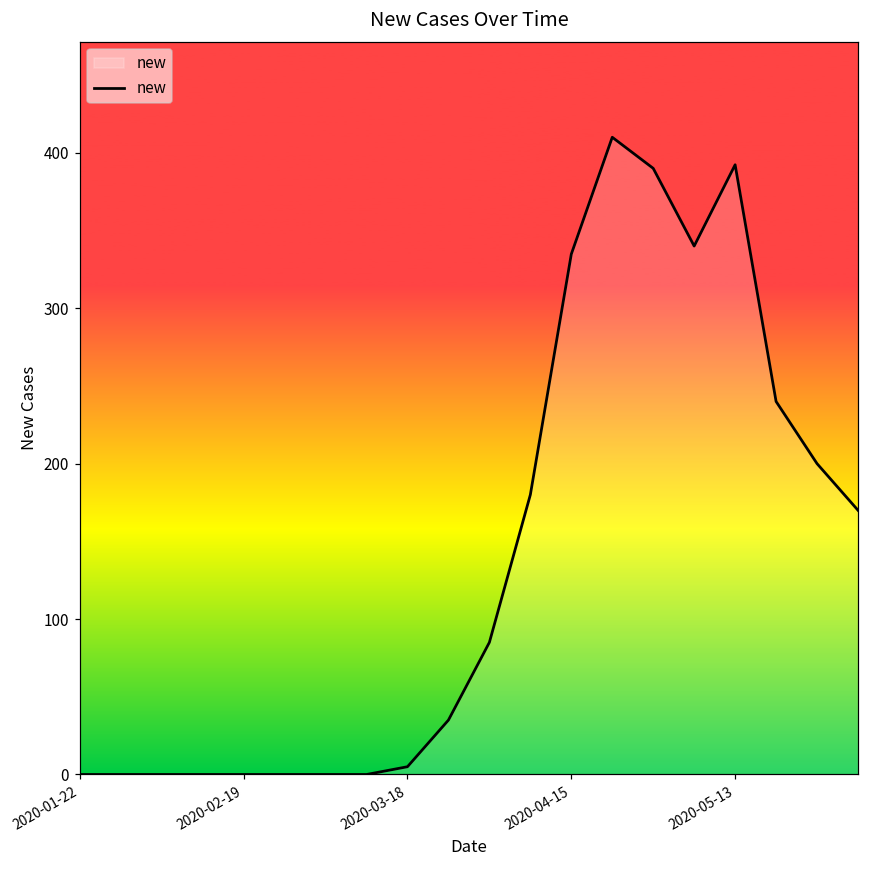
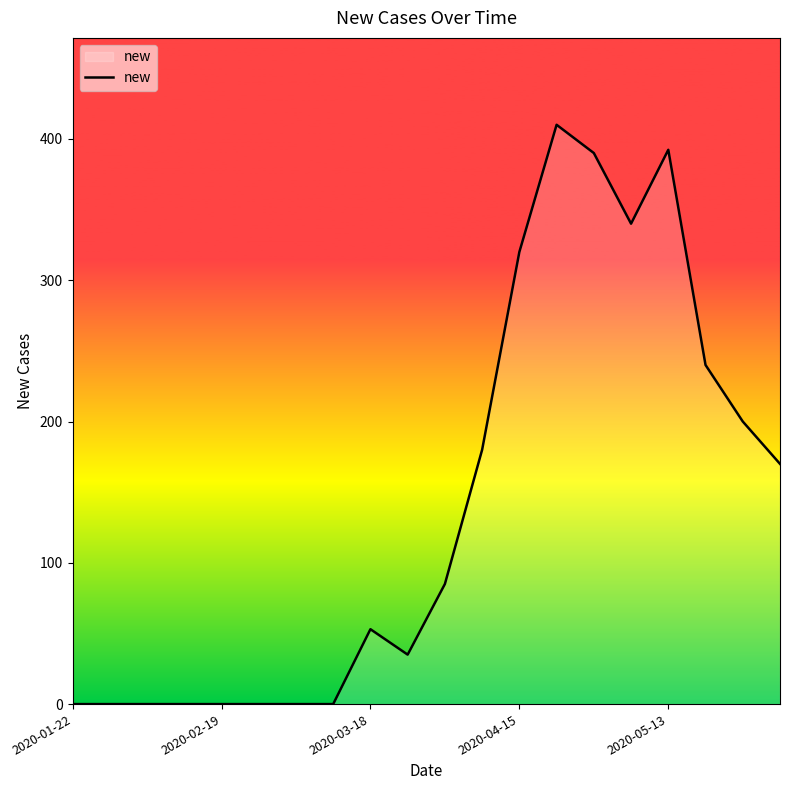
  {
    "2020-01-22": 0,
    "2020-02-19": 0,
-   "2020-03-18": 5,
-   "2020-04-15": 335,
+   "2020-03-18": 53,
+   "2020-04-15": 320,
    "2020-05-13": 392
  }
